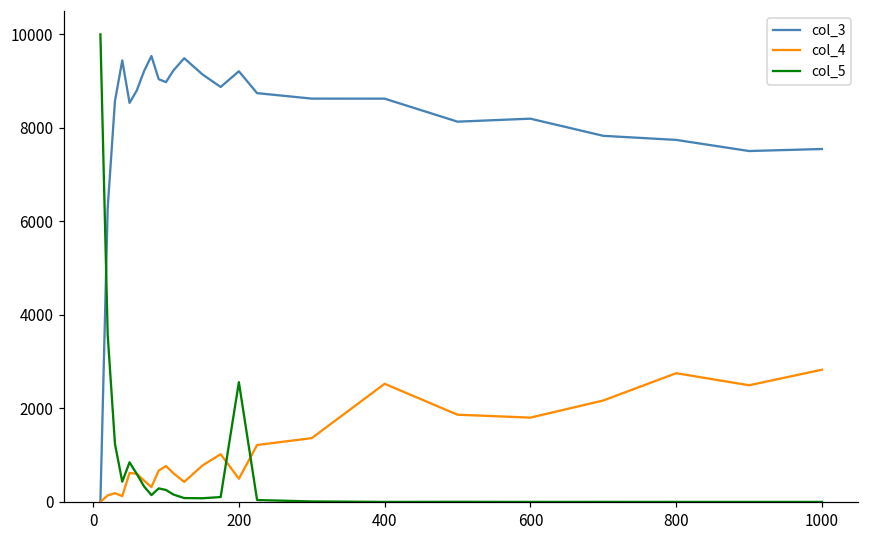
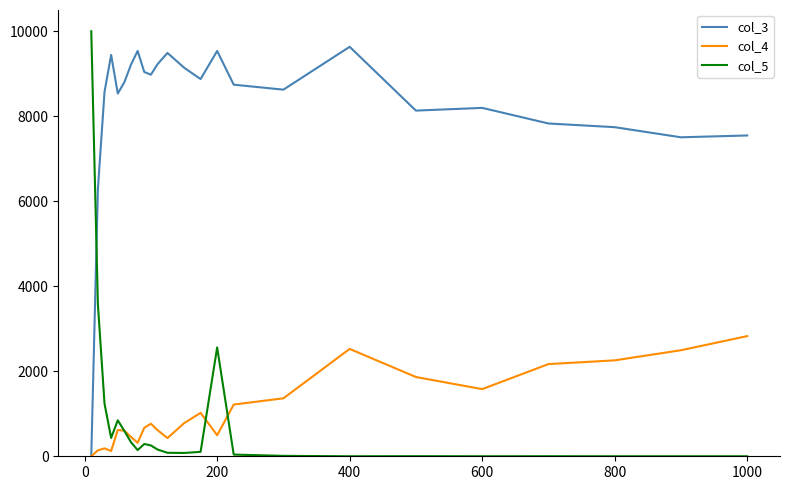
  {
    "col_3": {
-     "200": 9200,
-     "400": 8600,
+     "200": 9500,
+     "400": 9600,
      "600": 8200,
      "800": 7700,
      "1000": 7500
    },
    "col_4": {
      "200": 500,
      "400": 2500,
-     "600": 1800,
-     "800": 2800,
+     "600": 1600,
+     "800": 2300,
      "1000": 2800
    },
    "col_5": {
      "200": 2600,
      "400": 0,
      "600": 0,
      "800": 0,
      "1000": 0
    }
  }
